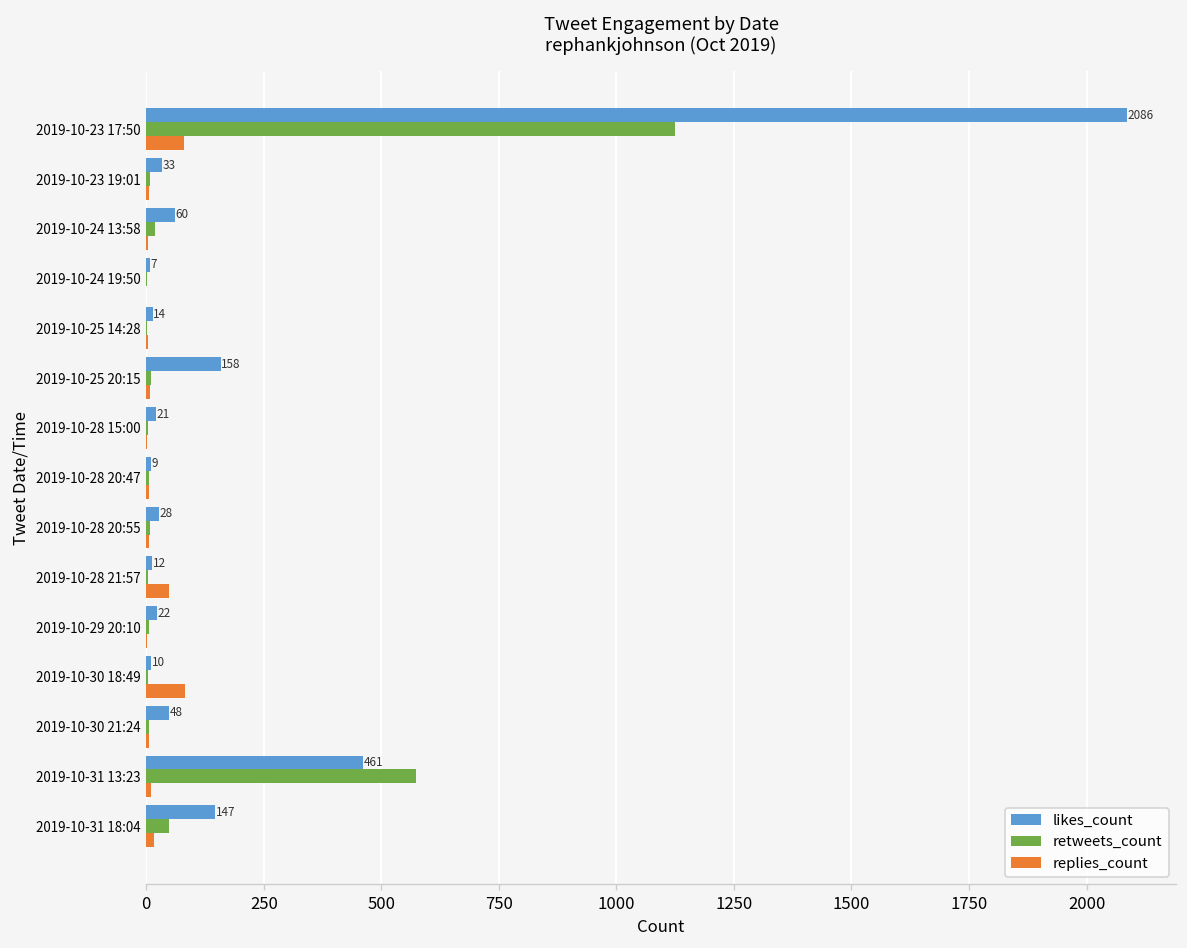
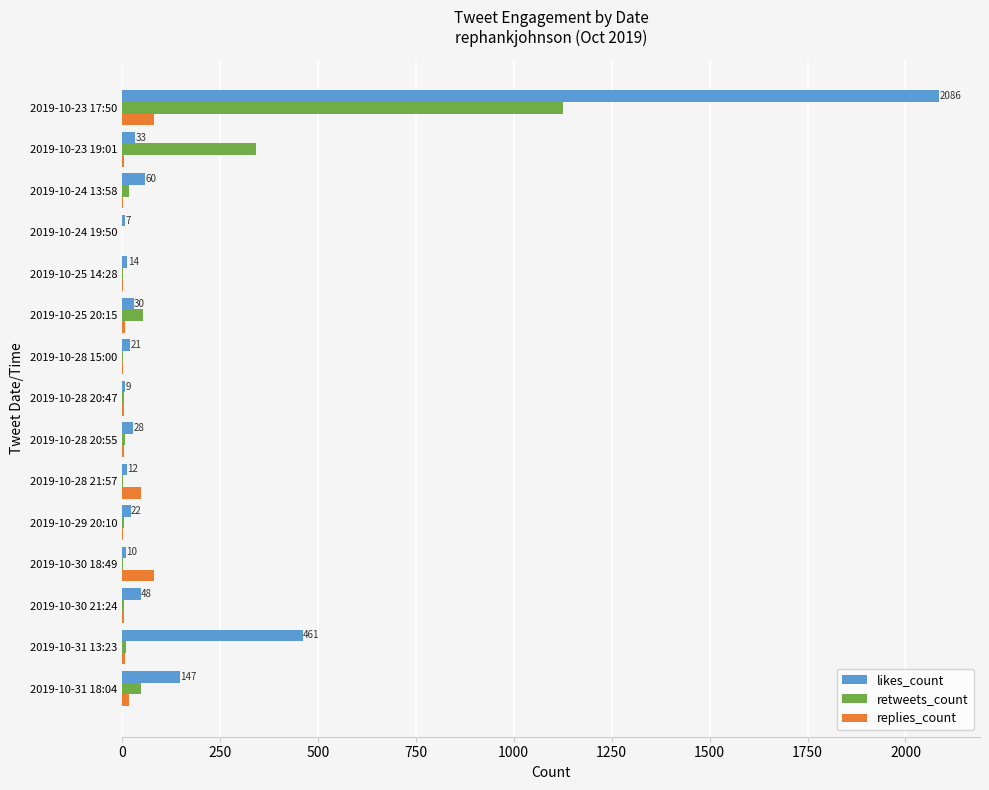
  {
    "likes_count": {
      "2019-10-23 17:50": 2086,
      "2019-10-23 19:01": 33,
      "2019-10-24 13:58": 60,
      "2019-10-24 19:50": 7,
      "2019-10-25 14:28": 14,
-     "2019-10-25 20:15": 158,
+     "2019-10-25 20:15": 30,
      "2019-10-28 15:00": 21,
      "2019-10-28 20:47": 9,
      "2019-10-28 20:55": 28,
      "2019-10-28 21:57": 12,
      "2019-10-29 20:10": 22,
      "2019-10-30 18:49": 10,
      "2019-10-30 21:24": 48,
      "2019-10-31 13:23": 461,
      "2019-10-31 18:04": 147
    },
    "retweets_count": {
      "2019-10-23 17:50": 1130,
-     "2019-10-23 19:01": 10,
+     "2019-10-23 19:01": 340,
      "2019-10-24 13:58": 20,
-     "2019-10-25 20:15": 10,
+     "2019-10-25 20:15": 50,
      "2019-10-28 20:55": 10,
-     "2019-10-31 13:23": 570,
+     "2019-10-31 13:23": 10,
      "2019-10-31 18:04": 50
    },
    "replies_count": {
      "2019-10-23 17:50": 80,
      "2019-10-24 19:50": 0,
      "2019-10-25 20:15": 10,
      "2019-10-28 21:57": 50,
      "2019-10-30 18:49": 80,
      "2019-10-31 13:23": 10,
      "2019-10-31 18:04": 20
    }
  }
